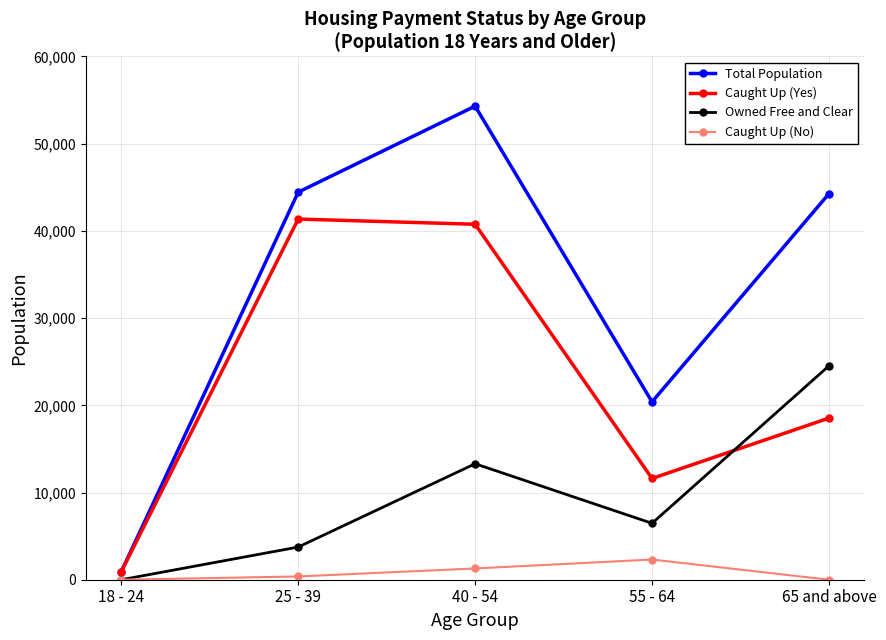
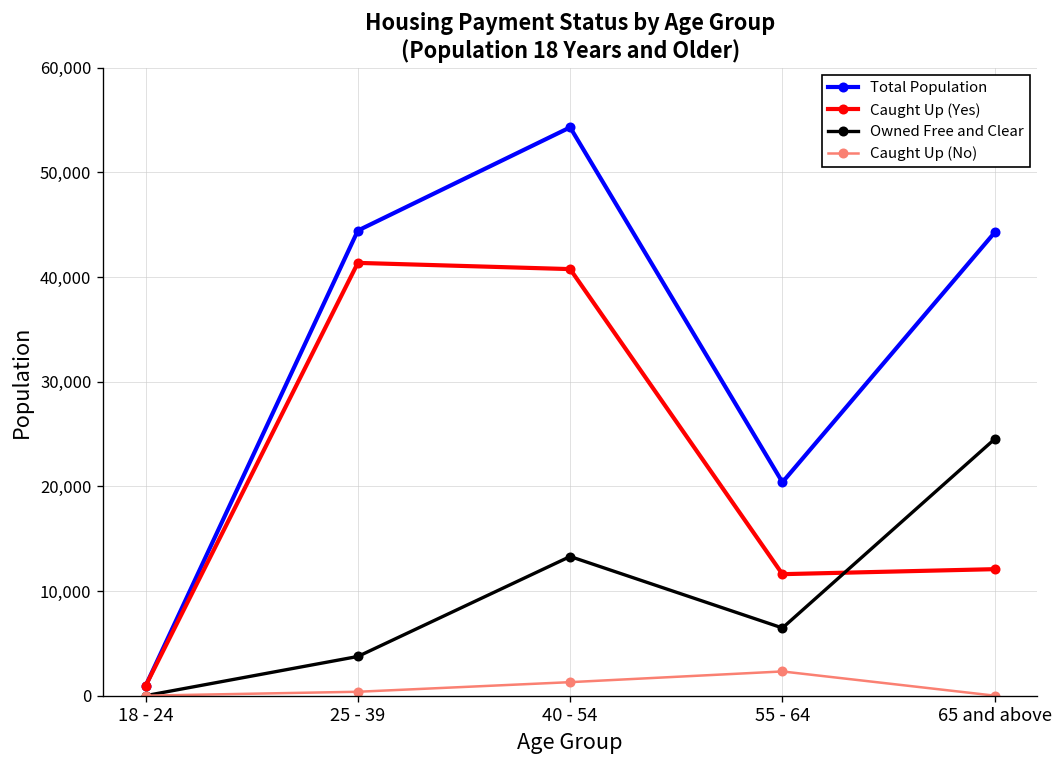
  {
    "Total Population": {
      "25 - 39": "44,000",
      "40 - 54": "54,000",
      "55 - 64": "20,000",
      "65 and above": "44,000"
    },
    "Caught Up (Yes)": {
      "25 - 39": "41,000",
      "40 - 54": "41,000",
      "55 - 64": "12,000",
-     "65 and above": "19,000"
+     "65 and above": "12,000"
    },
    "Owned Free and Clear": {
      "25 - 39": "4,000",
      "40 - 54": "13,000",
      "55 - 64": "6,000",
      "65 and above": "25,000"
    },
    "Caught Up (No)": {
      "25 - 39": "0",
      "40 - 54": "1,000",
      "55 - 64": "2,000",
      "65 and above": "0"
    }
  }
